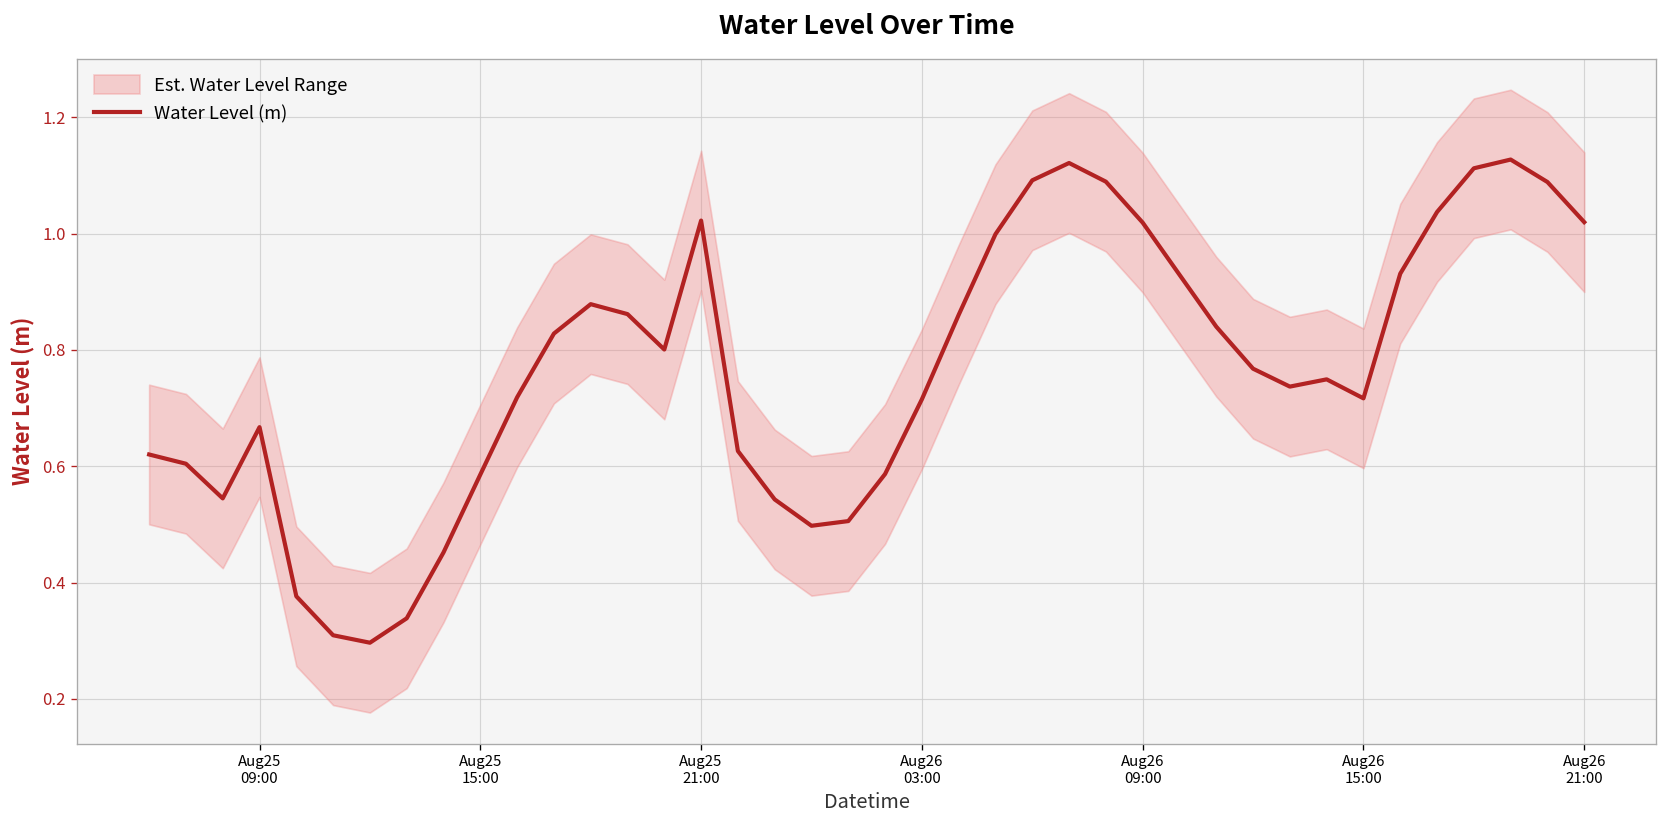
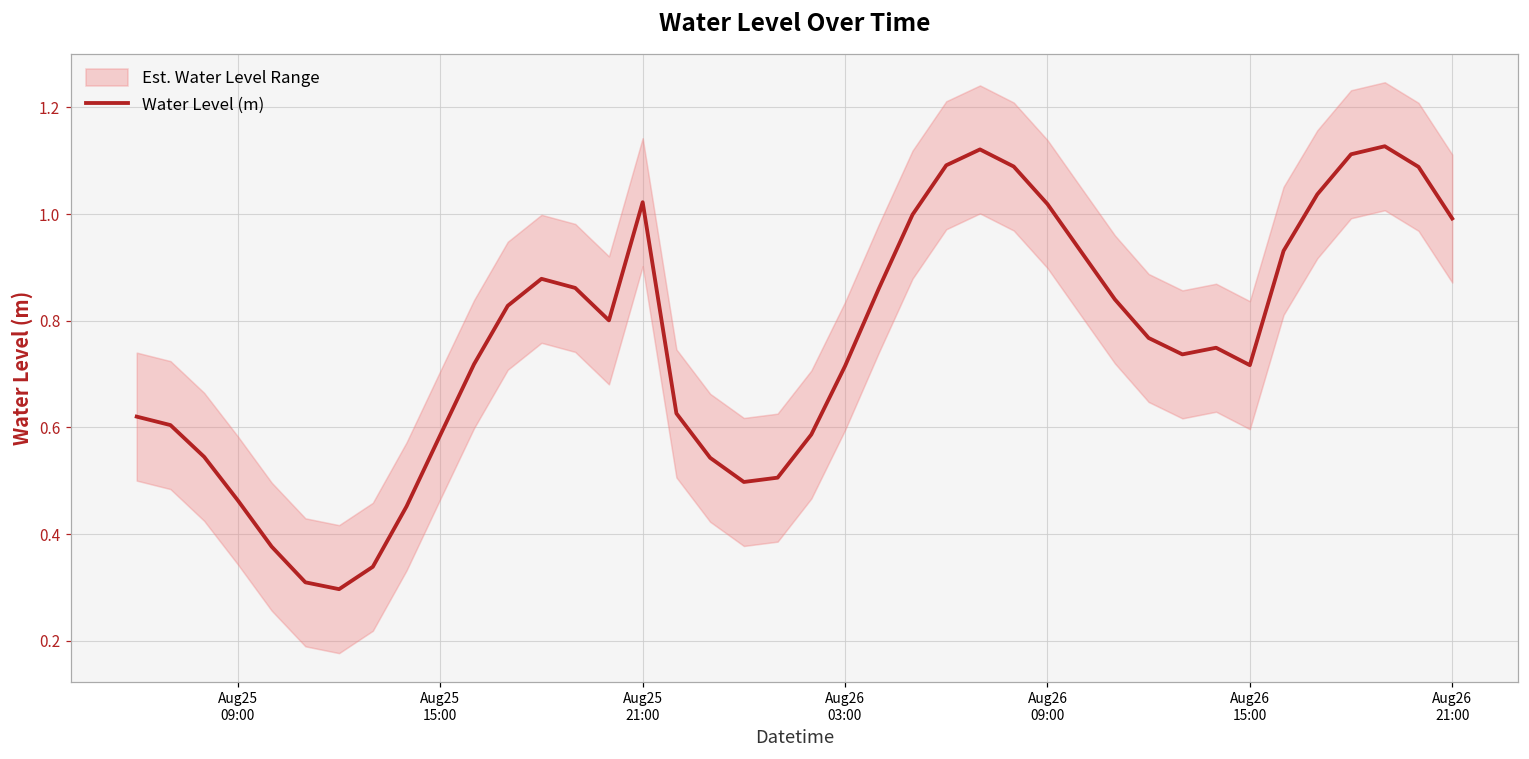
  {
    "Water Level (m)": {
-     "Aug25 09:00": 0.67,
+     "Aug25 09:00": 0.46,
      "Aug25 15:00": 0.59,
      "Aug25 21:00": 1.02,
      "Aug26 03:00": 0.72,
      "Aug26 09:00": 1.02,
      "Aug26 15:00": 0.72,
-     "Aug26 21:00": 1.02
+     "Aug26 21:00": 0.99
    }
  }
